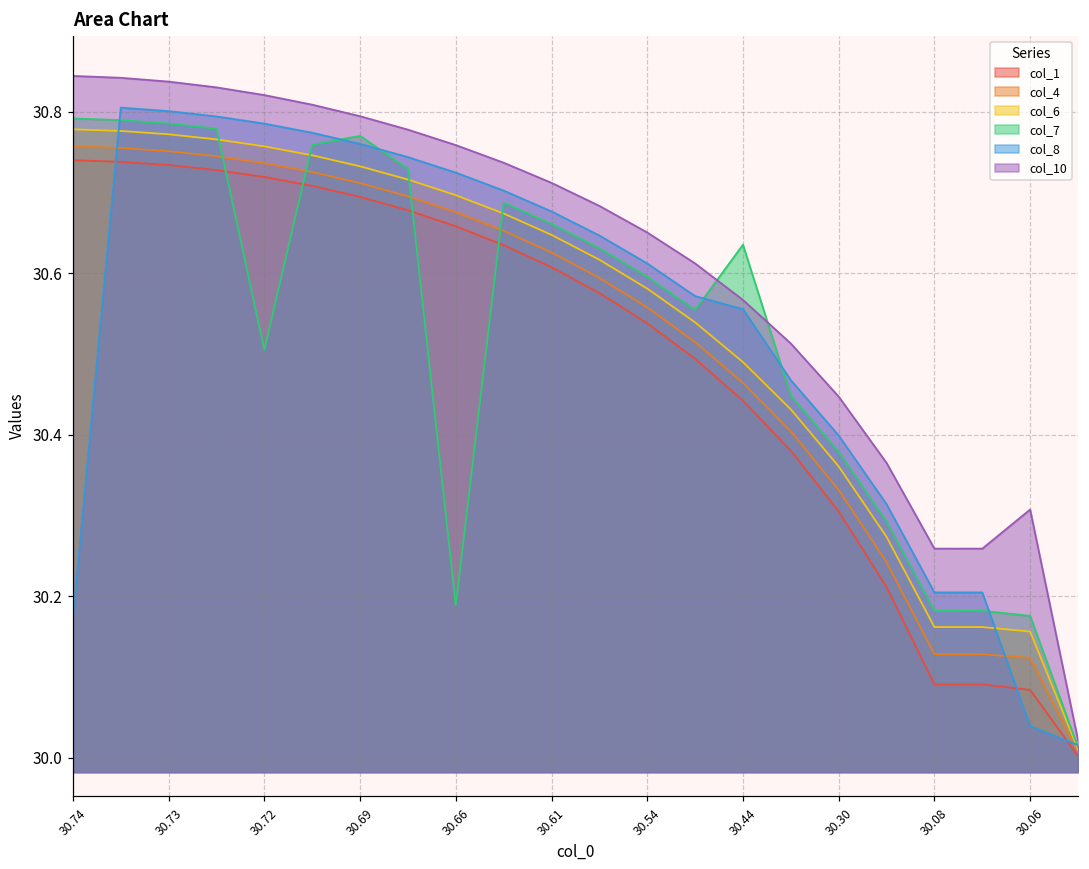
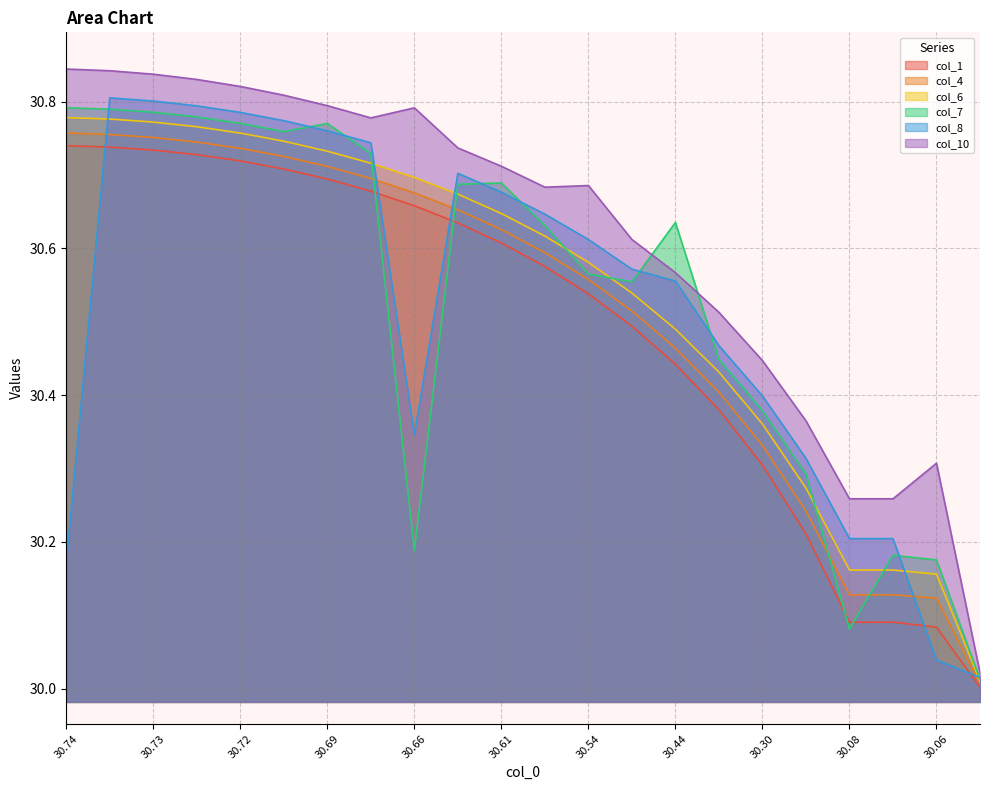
  {
    "col_7": {
      "30.74": 30.79,
      "30.73": 30.79,
-     "30.72": 30.51,
+     "30.72": 30.77,
      "30.69": 30.77,
      "30.66": 30.19,
-     "30.61": 30.66,
-     "30.54": 30.60,
+     "30.61": 30.69,
+     "30.54": 30.57,
      "30.44": 30.64,
      "30.30": 30.38,
-     "30.08": 30.18,
+     "30.08": 30.08,
      "30.06": 30.18
    },
    "col_8": {
      "30.74": 30.17,
      "30.73": 30.80,
      "30.72": 30.79,
      "30.69": 30.76,
-     "30.66": 30.72,
+     "30.66": 30.35,
      "30.61": 30.68,
      "30.54": 30.61,
      "30.44": 30.56,
      "30.30": 30.40,
      "30.08": 30.20,
      "30.06": 30.04
    },
    "col_10": {
      "30.74": 30.84,
      "30.73": 30.84,
      "30.72": 30.82,
      "30.69": 30.79,
-     "30.66": 30.76,
+     "30.66": 30.79,
      "30.61": 30.71,
-     "30.54": 30.65,
+     "30.54": 30.69,
      "30.44": 30.57,
      "30.30": 30.45,
      "30.08": 30.26,
      "30.06": 30.31
    }
  }
